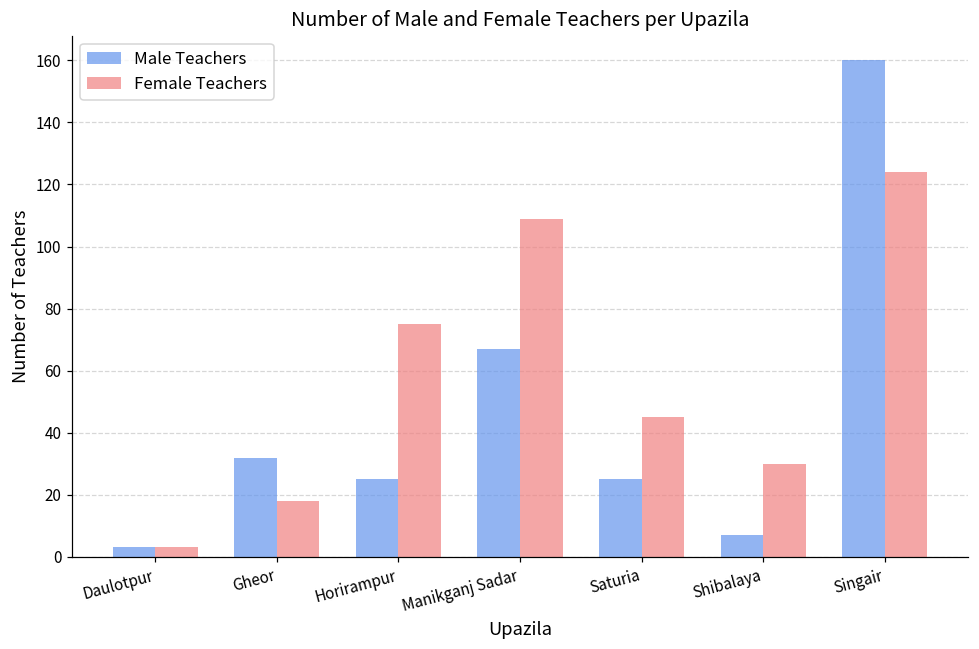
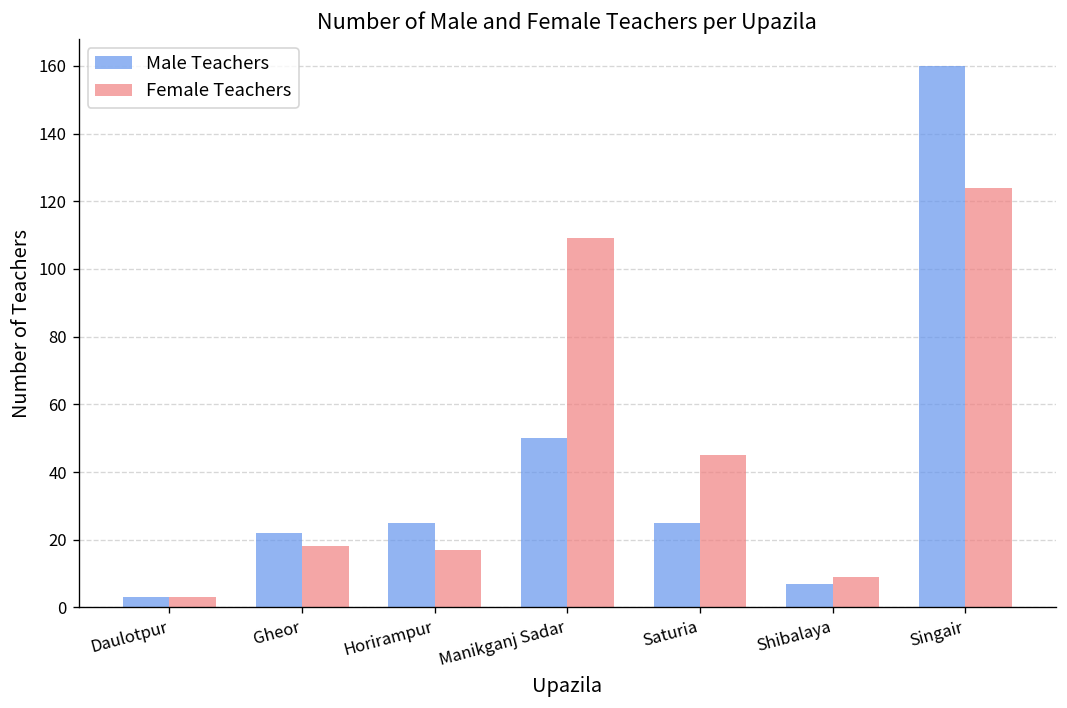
  {
    "Male Teachers": {
      "Daulotpur": 3,
-     "Gheor": 32,
+     "Gheor": 22,
      "Horirampur": 25,
-     "Manikganj Sadar": 67,
+     "Manikganj Sadar": 50,
      "Saturia": 25,
      "Shibalaya": 7,
      "Singair": 160
    },
    "Female Teachers": {
      "Daulotpur": 3,
      "Gheor": 18,
-     "Horirampur": 75,
+     "Horirampur": 17,
      "Manikganj Sadar": 109,
      "Saturia": 45,
-     "Shibalaya": 30,
+     "Shibalaya": 9,
      "Singair": 124
    }
  }
